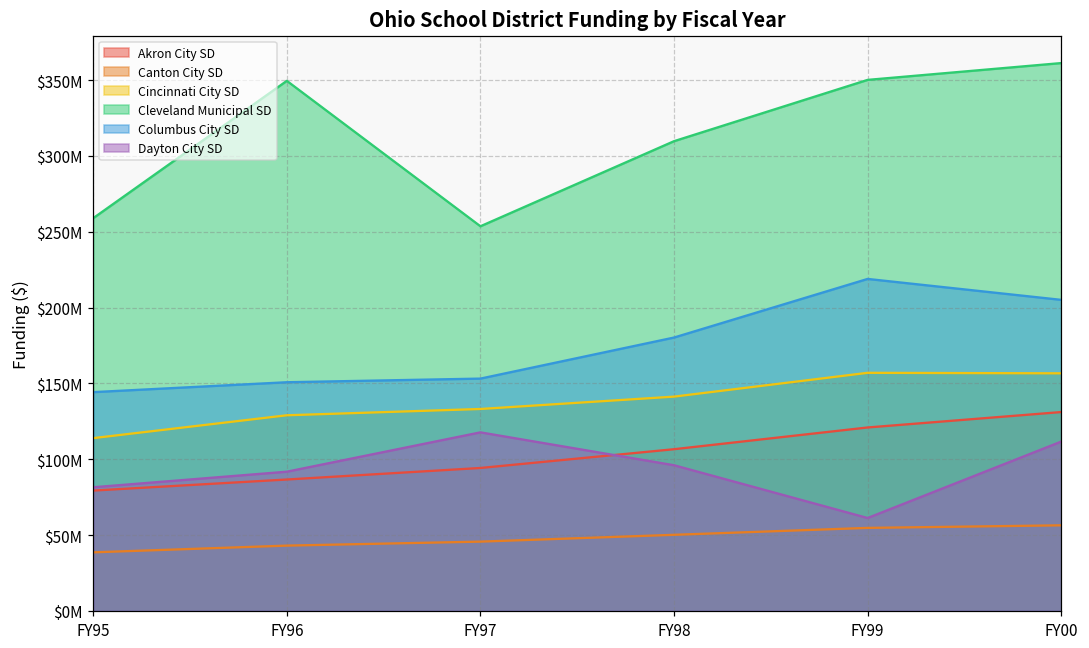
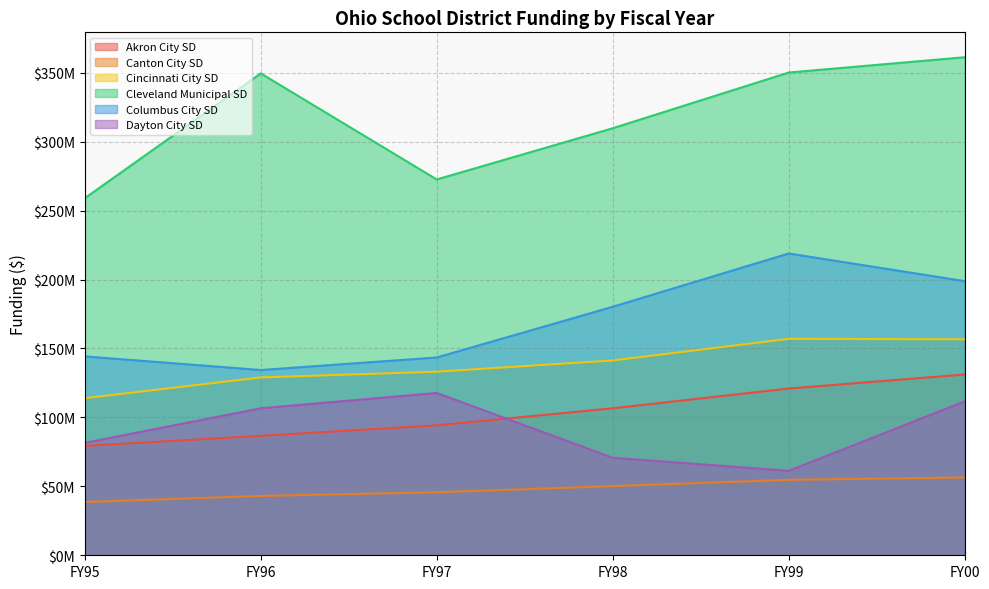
  {
    "Cleveland Municipal SD": {
      "FY95": "$259000000",
      "FY96": "$349000000",
-     "FY97": "$254000000",
+     "FY97": "$273000000",
      "FY98": "$310000000",
      "FY99": "$350000000",
      "FY00": "$361000000"
    },
    "Columbus City SD": {
      "FY95": "$144000000",
-     "FY96": "$151000000",
-     "FY97": "$153000000",
+     "FY96": "$134000000",
+     "FY97": "$143000000",
      "FY98": "$180000000",
      "FY99": "$219000000",
-     "FY00": "$205000000"
+     "FY00": "$199000000"
    },
    "Dayton City SD": {
      "FY95": "$82000000",
-     "FY96": "$92000000",
+     "FY96": "$107000000",
      "FY97": "$118000000",
-     "FY98": "$96000000",
+     "FY98": "$71000000",
      "FY99": "$61000000",
      "FY00": "$112000000"
    }
  }
